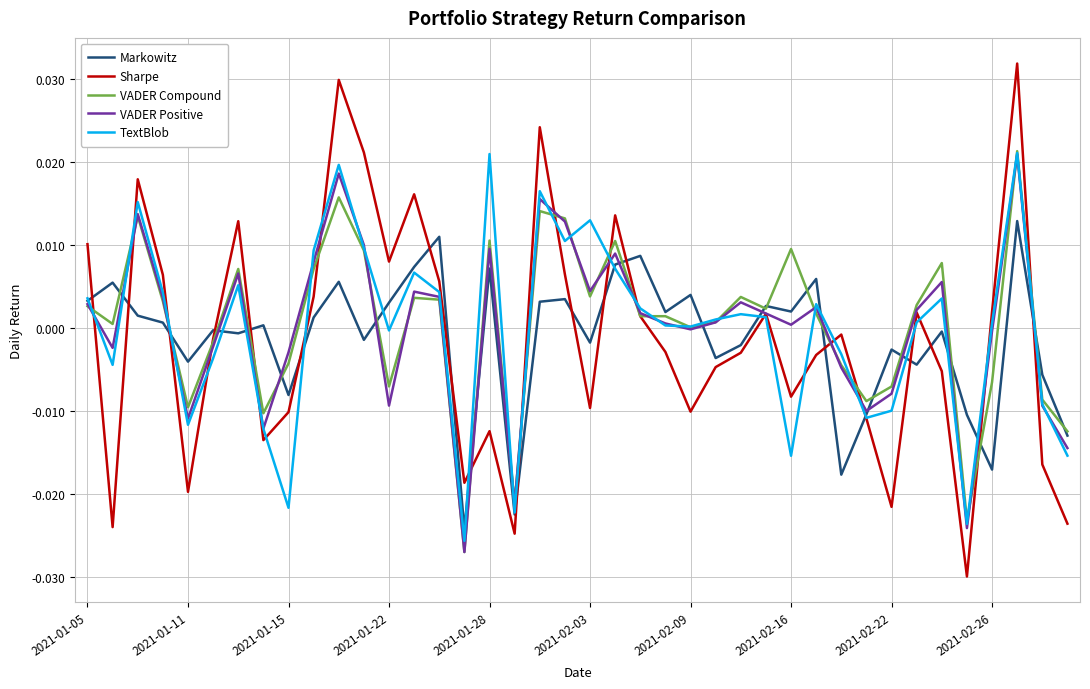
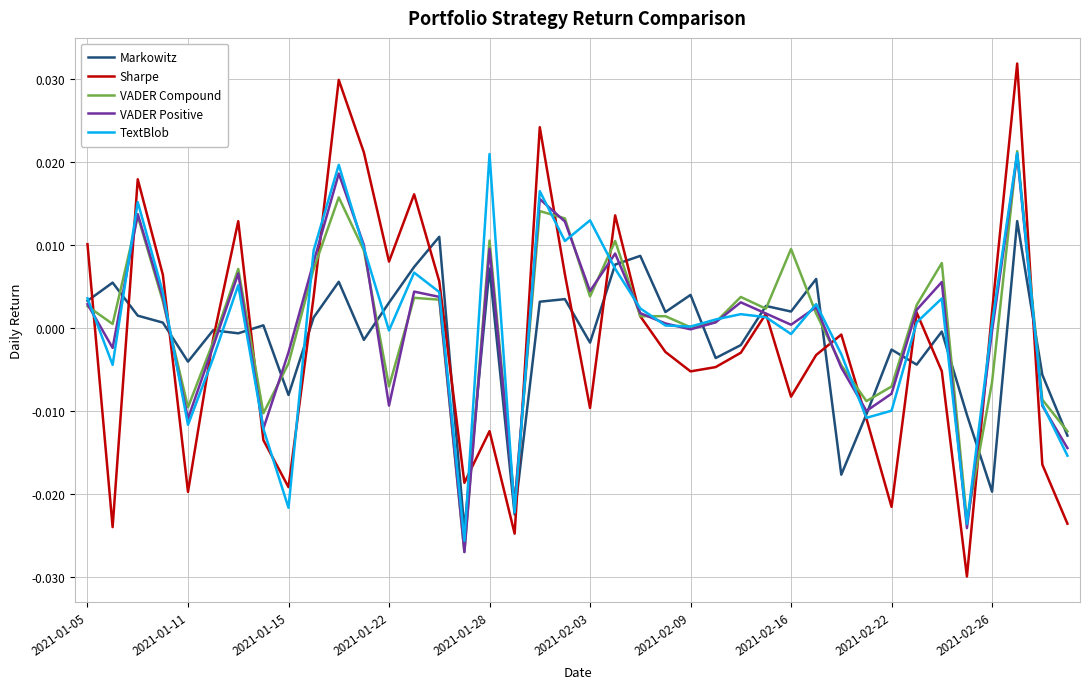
  {
    "Markowitz": {
      "2021-01-05": 0.003,
      "2021-01-11": -0.004,
      "2021-01-15": -0.008,
      "2021-01-22": 0.003,
      "2021-01-28": 0.007,
      "2021-02-03": -0.002,
      "2021-02-09": 0.004,
      "2021-02-16": 0.002,
      "2021-02-22": -0.003,
-     "2021-02-26": -0.017
+     "2021-02-26": -0.020
    },
    "Sharpe": {
      "2021-01-05": 0.010,
      "2021-01-11": -0.020,
-     "2021-01-15": -0.010,
+     "2021-01-15": -0.019,
      "2021-01-22": 0.008,
      "2021-01-28": -0.012,
      "2021-02-03": -0.010,
-     "2021-02-09": -0.010,
+     "2021-02-09": -0.005,
      "2021-02-16": -0.008,
      "2021-02-22": -0.022,
      "2021-02-26": 0.002
    },
    "VADER Compound": {
      "2021-01-11": -0.010,
      "2021-01-15": -0.004,
      "2021-01-22": -0.007,
      "2021-01-28": 0.011,
      "2021-02-03": 0.004,
      "2021-02-16": 0.010,
      "2021-02-22": -0.007,
      "2021-02-26": -0.007
    },
    "VADER Positive": {
      "2021-01-11": -0.011,
      "2021-01-15": -0.003,
      "2021-01-22": -0.009,
      "2021-01-28": 0.010,
      "2021-02-03": 0.004,
      "2021-02-16": 0.000,
      "2021-02-22": -0.008,
      "2021-02-26": 0.000
    },
    "TextBlob": {
      "2021-01-05": 0.004,
      "2021-01-11": -0.012,
      "2021-01-15": -0.022,
      "2021-01-22": 0.000,
      "2021-01-28": 0.021,
      "2021-02-03": 0.013,
-     "2021-02-16": -0.015,
+     "2021-02-16": -0.001,
      "2021-02-22": -0.010,
      "2021-02-26": 0.001
    }
  }
